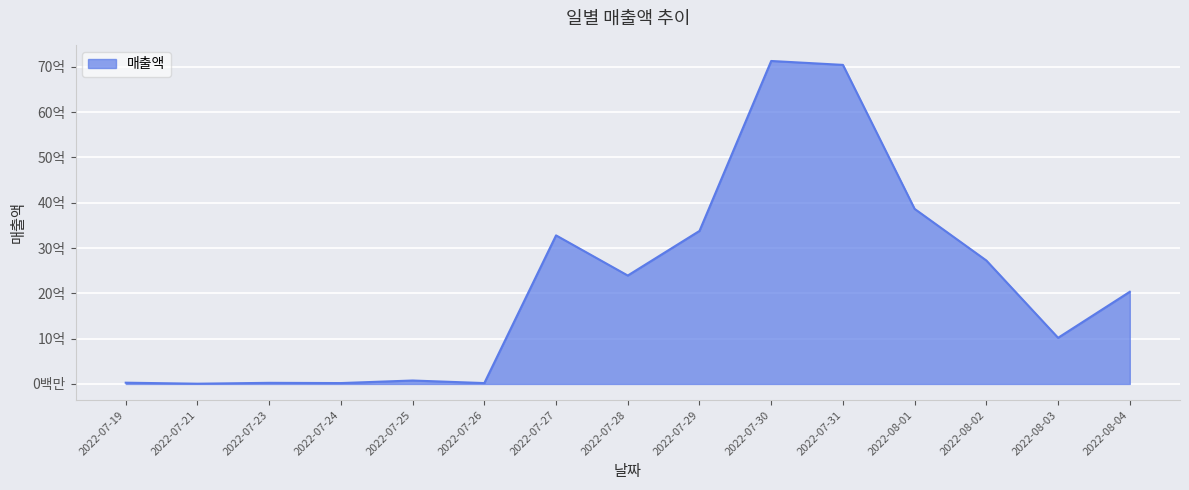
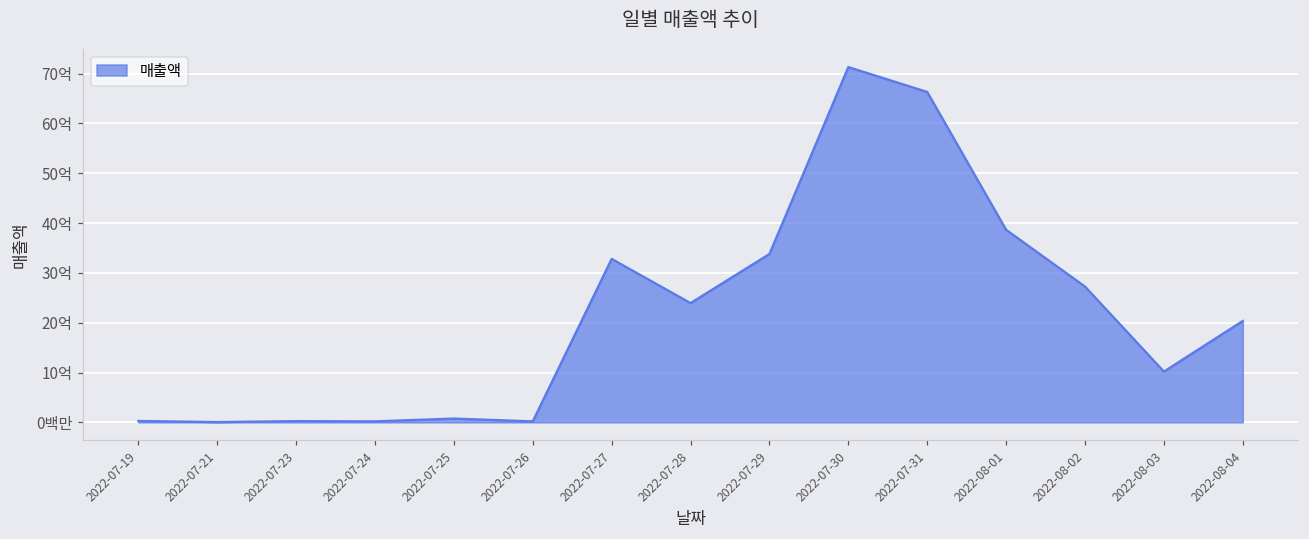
  {
    "2022-07-19": "0억",
    "2022-07-21": "0억",
    "2022-07-23": "0억",
    "2022-07-24": "0억",
    "2022-07-25": "1억",
    "2022-07-26": "0억",
    "2022-07-27": "33억",
    "2022-07-28": "24억",
    "2022-07-29": "34억",
    "2022-07-30": "71억",
-   "2022-07-31": "70억",
+   "2022-07-31": "66억",
    "2022-08-01": "39억",
    "2022-08-02": "27억",
    "2022-08-03": "10억",
    "2022-08-04": "20억"
  }
